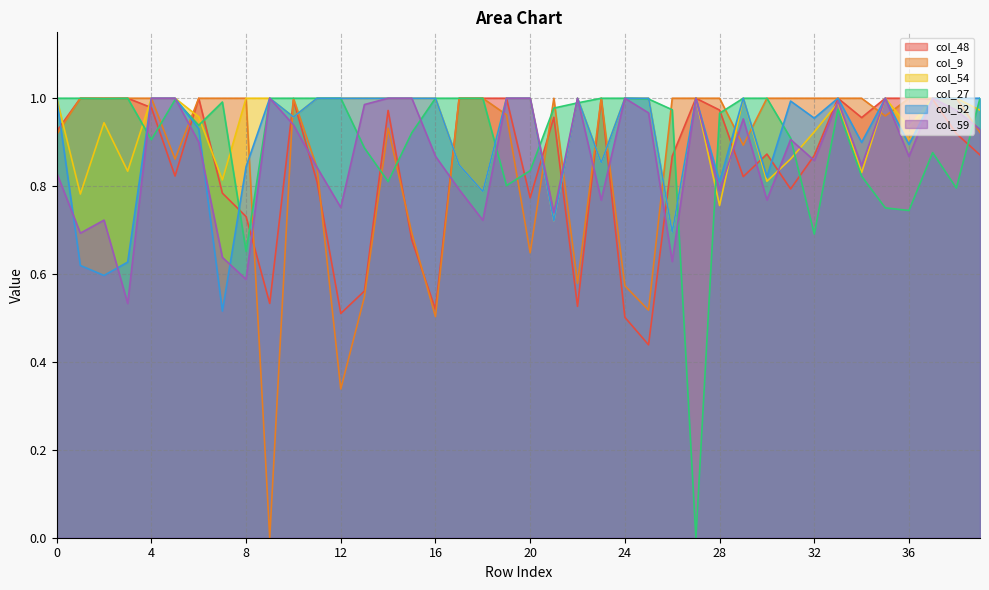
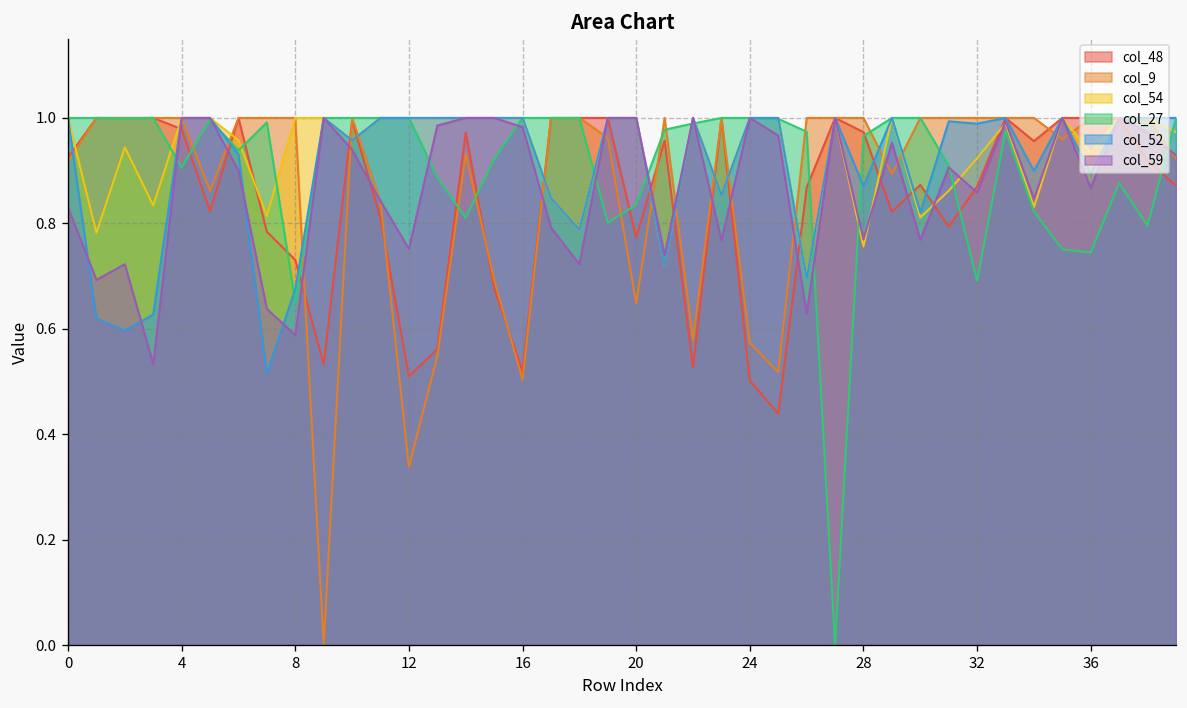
  {
    "col_27": {
      "4": 0.91,
      "8": 0.65,
      "20": 0.84,
      "28": 0.97,
      "32": 0.69,
      "36": 0.74
    },
    "col_52": {
-     "8": 0.84,
-     "28": 0.81,
-     "32": 0.95,
+     "8": 0.68,
+     "28": 0.87,
+     "32": 0.99,
      "36": 0.89
    },
    "col_59": {
      "0": 0.83,
      "8": 0.59,
      "12": 0.75,
-     "16": 0.87,
-     "28": 0.79,
+     "16": 0.98,
+     "28": 0.77,
      "32": 0.86,
      "36": 0.87
    }
  }
